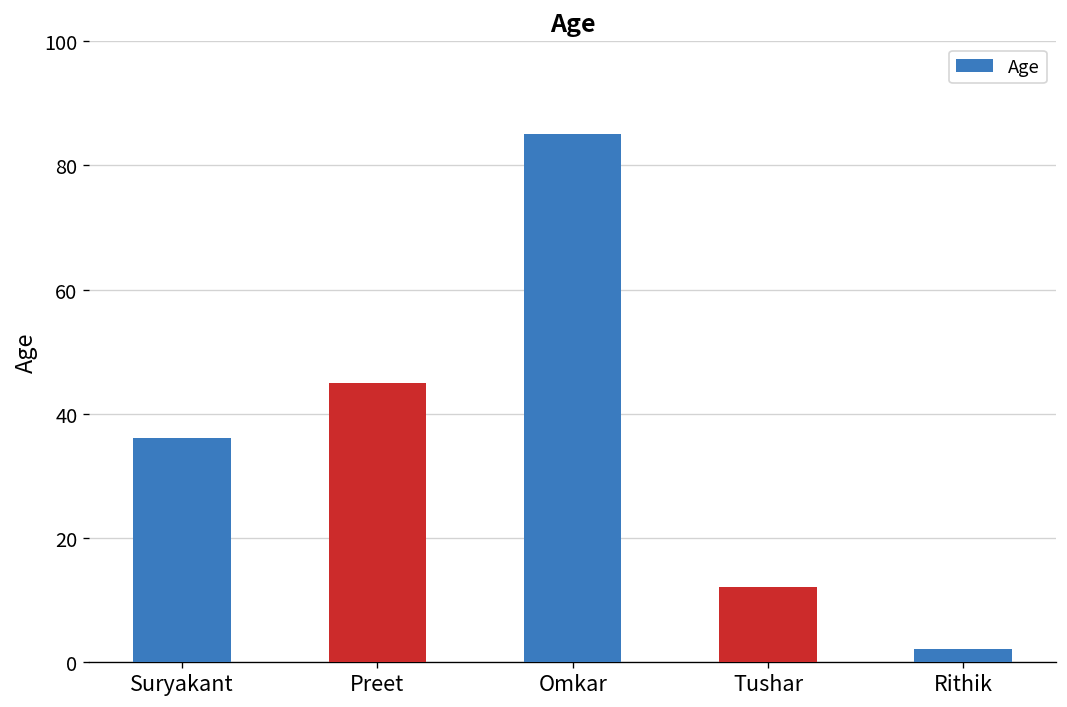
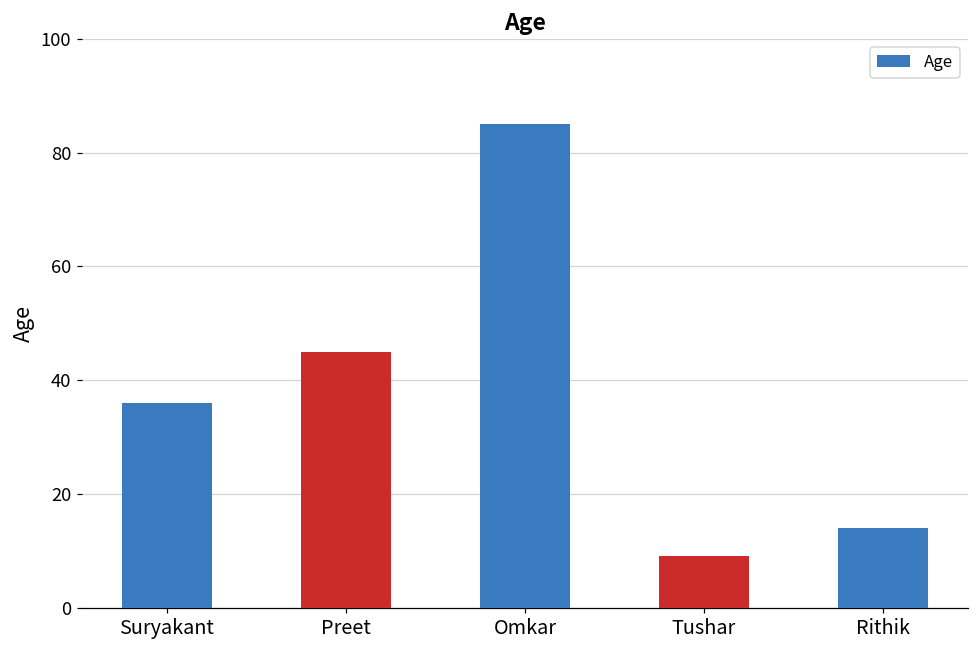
  {
    "Suryakant": 36,
    "Preet": 45,
    "Omkar": 85,
-   "Tushar": 12,
-   "Rithik": 2
+   "Tushar": 9,
+   "Rithik": 14
  }
